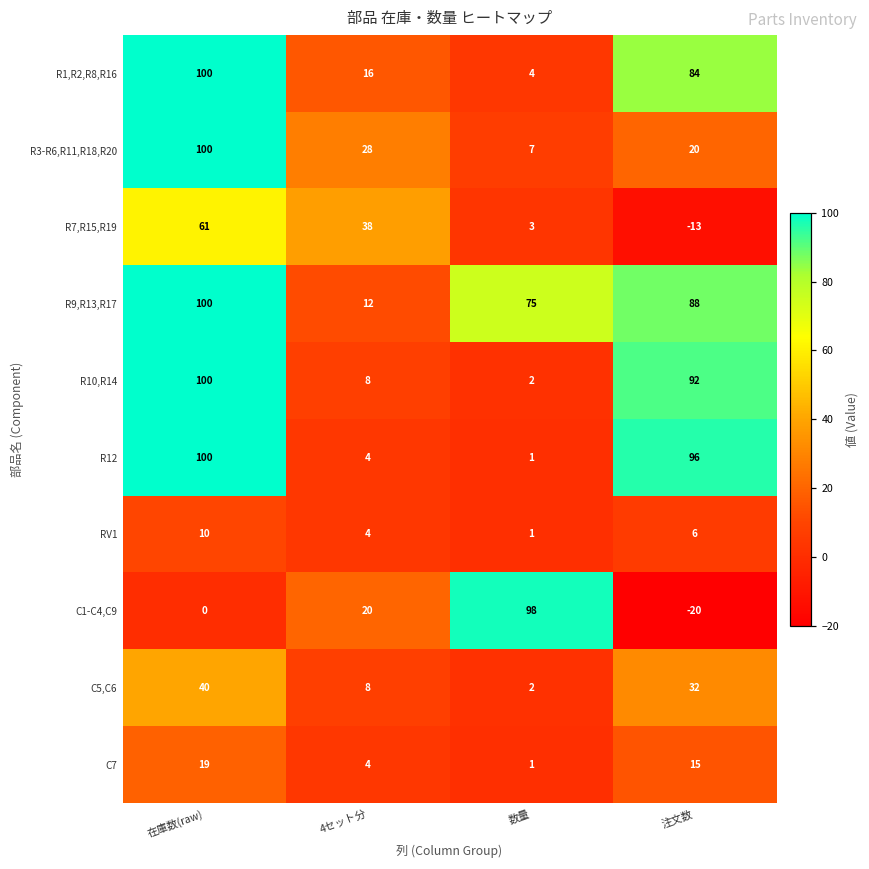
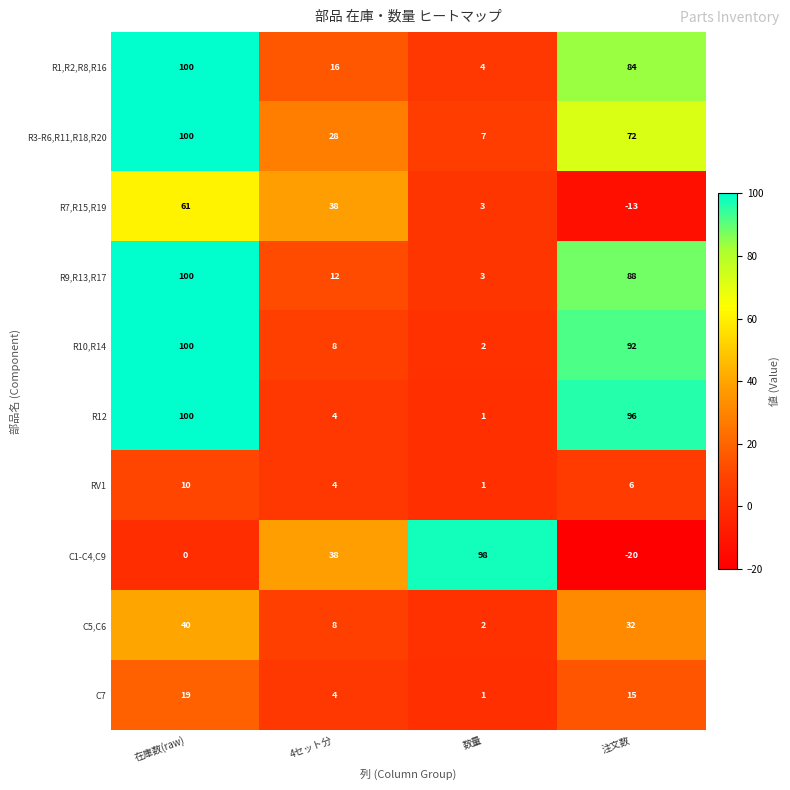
  {
    "R1,R2,R8,R16": {
      "在庫数(raw)": 100,
      "4セット分": 16,
      "数量": 4,
      "注文数": 84
    },
    "R3-R6,R11,R18,R20": {
      "在庫数(raw)": 100,
      "4セット分": 28,
      "数量": 7,
-     "注文数": 20
+     "注文数": 72
    },
    "R7,R15,R19": {
      "在庫数(raw)": 61,
      "4セット分": 38,
      "数量": 3,
      "注文数": -13
    },
    "R9,R13,R17": {
      "在庫数(raw)": 100,
      "4セット分": 12,
-     "数量": 75,
+     "数量": 3,
      "注文数": 88
    },
    "R10,R14": {
      "在庫数(raw)": 100,
      "4セット分": 8,
      "数量": 2,
      "注文数": 92
    },
    "R12": {
      "在庫数(raw)": 100,
      "4セット分": 4,
      "数量": 1,
      "注文数": 96
    },
    "RV1": {
      "在庫数(raw)": 10,
      "4セット分": 4,
      "数量": 1,
      "注文数": 6
    },
    "C1-C4,C9": {
      "在庫数(raw)": 0,
-     "4セット分": 20,
+     "4セット分": 38,
      "数量": 98,
      "注文数": -20
    },
    "C5,C6": {
      "在庫数(raw)": 40,
      "4セット分": 8,
      "数量": 2,
      "注文数": 32
    },
    "C7": {
      "在庫数(raw)": 19,
      "4セット分": 4,
      "数量": 1,
      "注文数": 15
    }
  }
